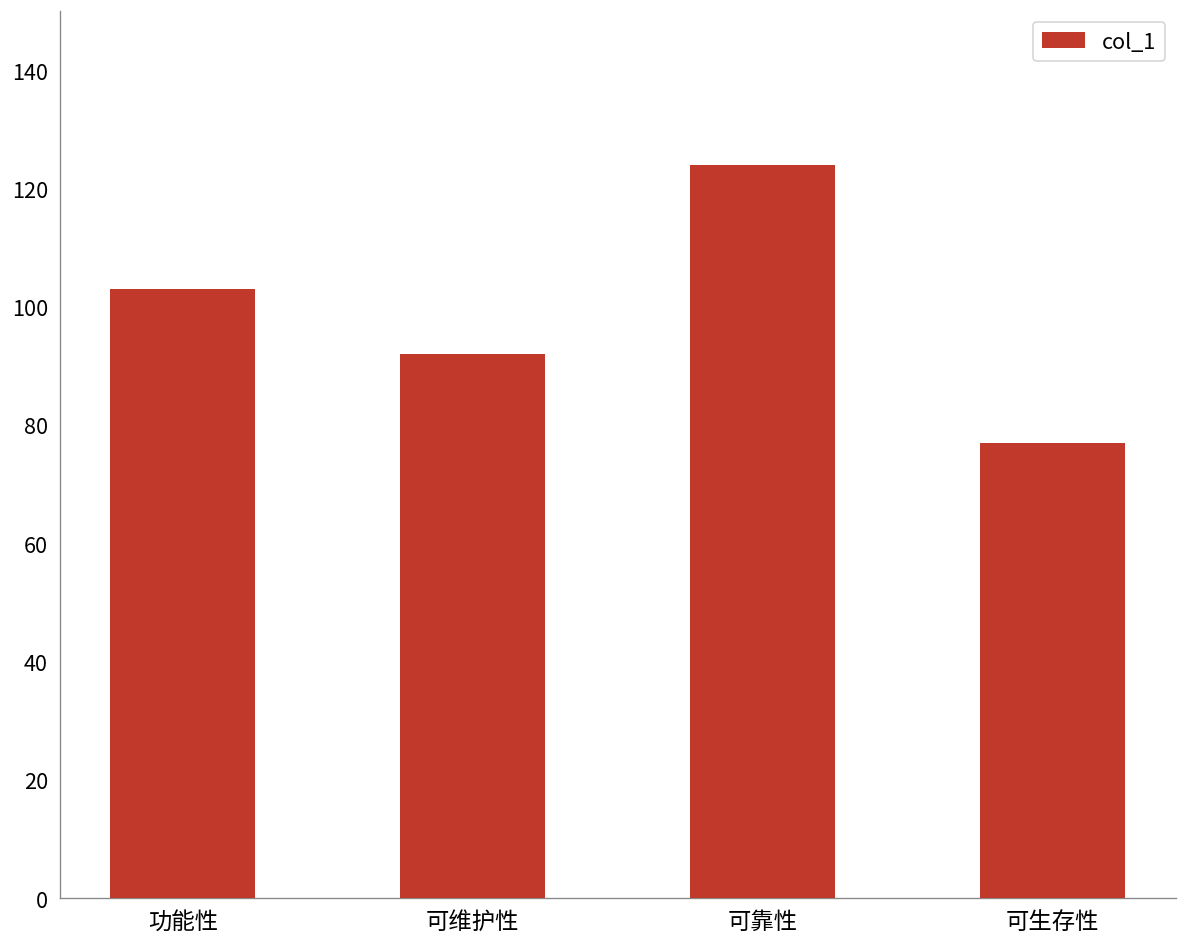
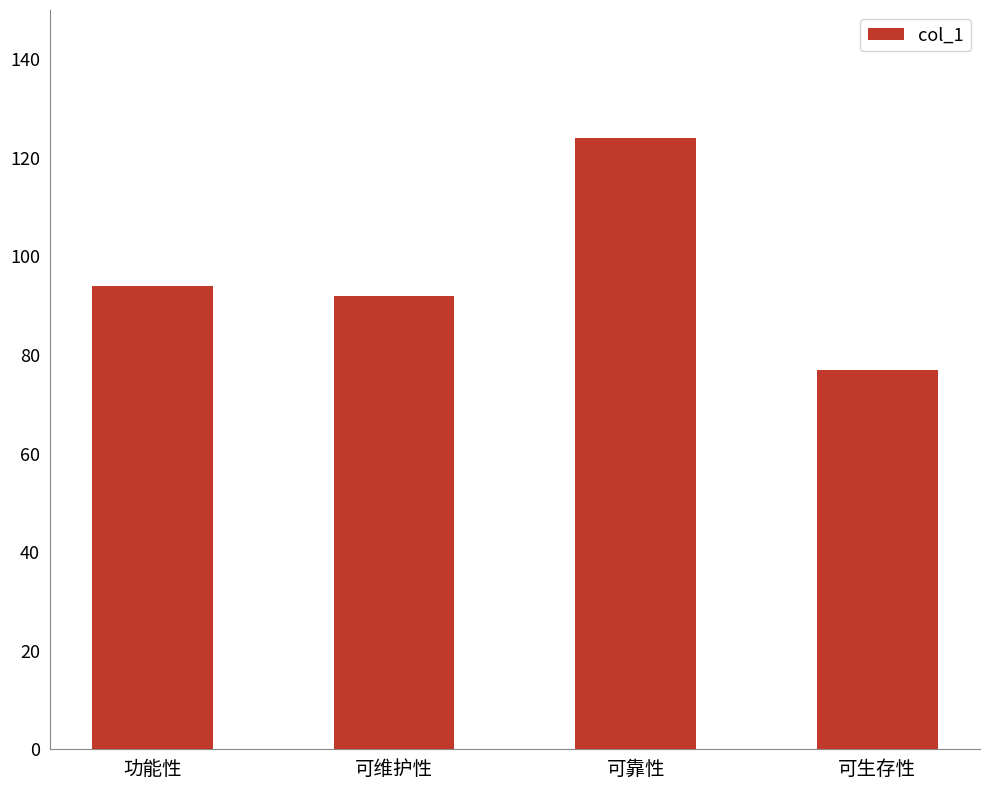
  {
-   "功能性": 103,
+   "功能性": 94,
    "可维护性": 92,
    "可靠性": 124,
    "可生存性": 77
  }
